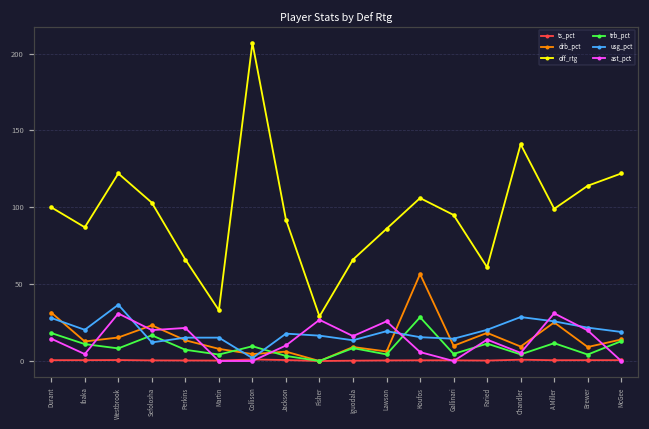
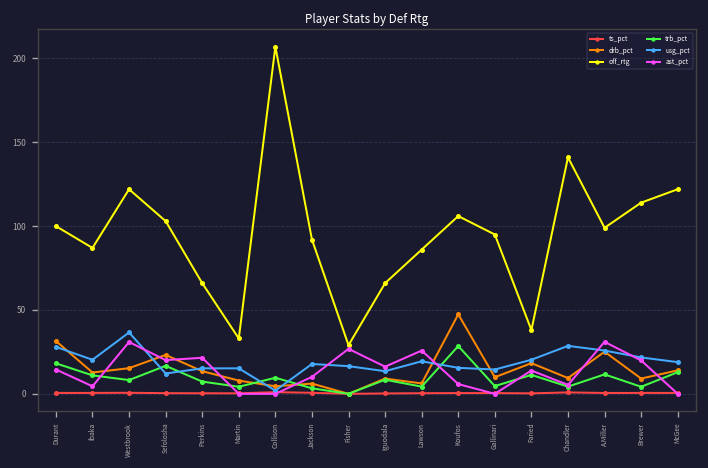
  {
    "ts_pct": {
      "Durant": 1,
      "Ibaka": 1,
      "Westbrook": 1,
      "Sefolosha": 0,
      "Perkins": 0,
      "Jackson": 1,
      "Iguodala": 0,
      "Lawson": 0,
      "Koufos": 0,
      "Faried": 0,
      "Chandler": 1,
      "A.Miller": 1,
      "Brewer": 1
    },
    "drb_pct": {
      "Durant": 32,
      "Westbrook": 15,
      "Sefolosha": 23,
      "Martin": 8,
      "Collison": 5,
      "Jackson": 6,
      "Lawson": 6,
-     "Koufos": 57,
+     "Koufos": 47,
      "Gallinari": 10,
      "Faried": 18,
      "Chandler": 9,
      "Brewer": 9
    },
    "off_rtg": {
      "Durant": 100,
      "Ibaka": 87,
      "Westbrook": 122,
      "Sefolosha": 103,
      "Perkins": 66,
      "Martin": 33,
      "Collison": 207,
      "Jackson": 92,
      "Fisher": 29,
      "Iguodala": 66,
      "Lawson": 86,
      "Koufos": 106,
      "Gallinari": 95,
-     "Faried": 61,
+     "Faried": 38,
      "Chandler": 141,
      "A.Miller": 99,
      "Brewer": 114,
      "McGee": 122
    },
    "trb_pct": {
      "Durant": 18,
      "Westbrook": 8,
      "Sefolosha": 17,
      "Perkins": 7,
      "Martin": 4,
      "Collison": 10,
      "Jackson": 3,
      "Lawson": 4,
      "Koufos": 29,
      "Gallinari": 5,
      "Faried": 11,
      "A.Miller": 12,
      "Brewer": 4
    },
    "usg_pct": {
      "Durant": 28,
      "Ibaka": 20,
      "Westbrook": 37,
      "Sefolosha": 12,
      "Martin": 15,
      "Jackson": 18,
      "Fisher": 17,
      "Iguodala": 14,
      "Lawson": 19,
      "Koufos": 16,
      "Gallinari": 15,
      "Faried": 20,
      "Chandler": 29,
      "McGee": 19
    },
    "ast_pct": {
      "Durant": 15,
      "Ibaka": 5,
      "Westbrook": 31,
      "Sefolosha": 20,
      "Perkins": 22,
      "Jackson": 10,
      "Fisher": 27,
      "Iguodala": 16,
      "Lawson": 26,
      "Koufos": 6,
      "Faried": 14,
      "A.Miller": 31
    }
  }
